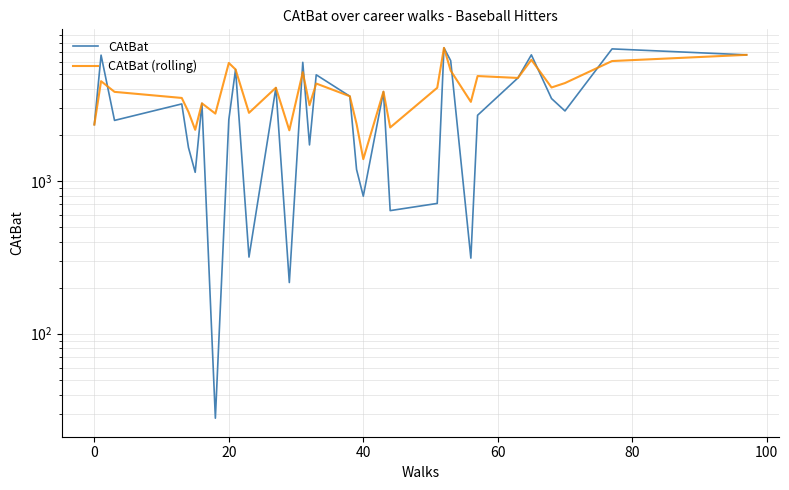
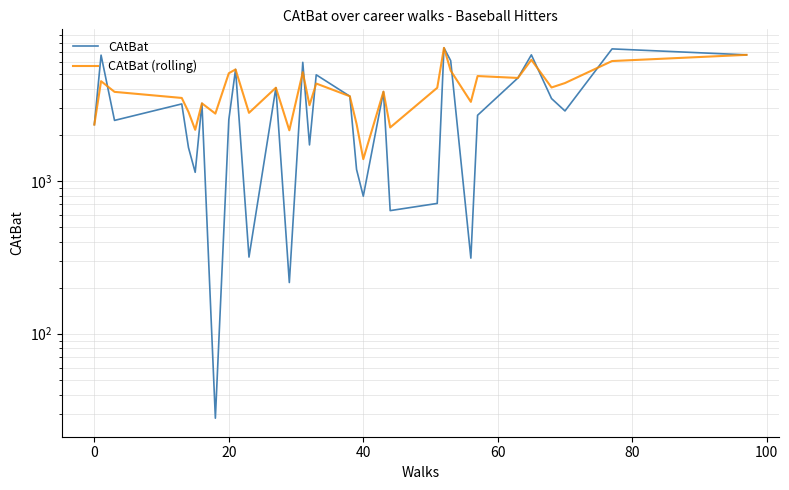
  {
    "CAtBat": {
      "20": 2500,
      "40": 800
    },
    "CAtBat (rolling)": {
-     "20": 5900,
+     "20": 5100,
      "40": 1400
    }
  }
